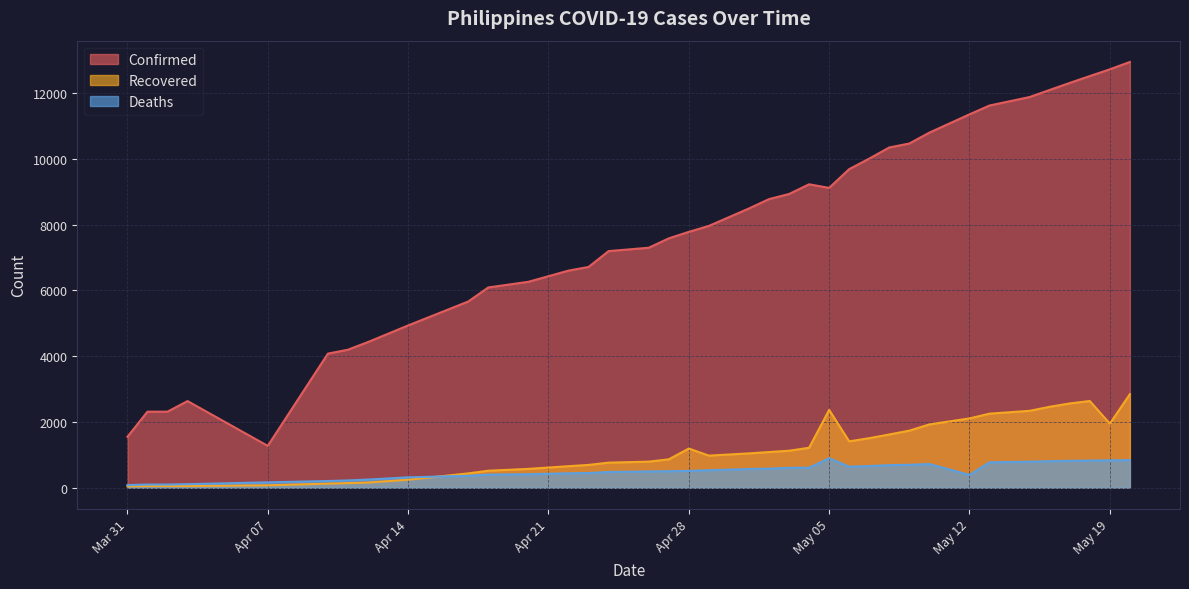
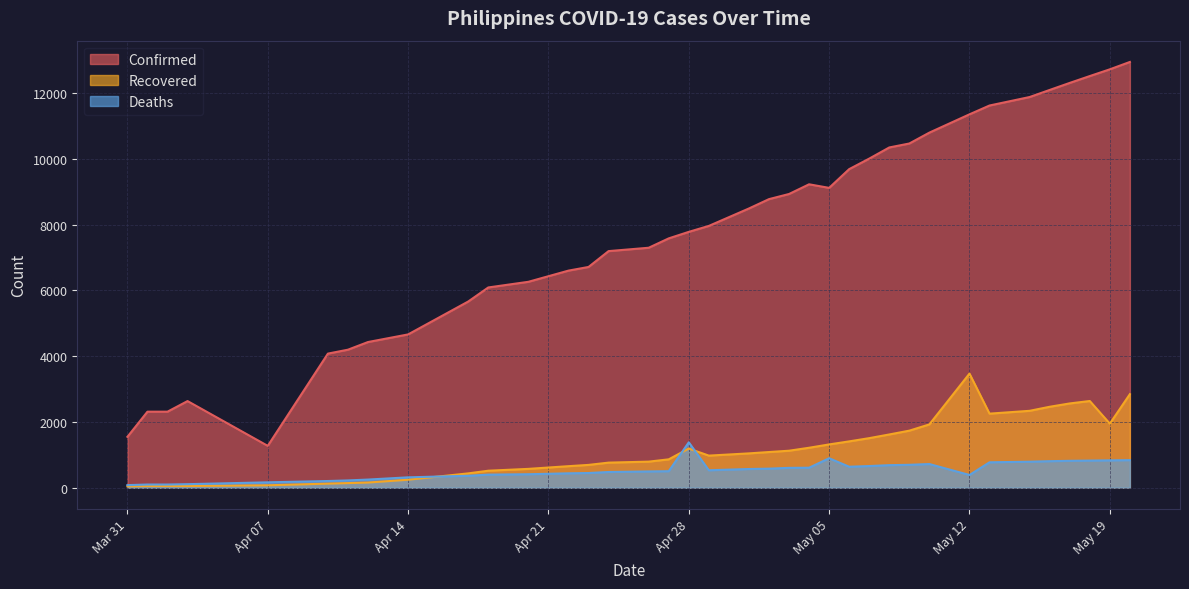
  {
    "Confirmed": {
      "Mar 31": 1500,
      "Apr 07": 1300,
-     "Apr 14": 4900,
+     "Apr 14": 4700,
      "Apr 28": 7800,
      "May 05": 9100,
      "May 12": 11400,
      "May 19": 12700
    },
    "Recovered": {
      "Apr 07": 100,
      "Apr 28": 1200,
-     "May 05": 2400,
-     "May 12": 2100,
+     "May 05": 1300,
+     "May 12": 3500,
      "May 19": 1900
    },
    "Deaths": {
      "Apr 07": 200,
-     "Apr 28": 500,
+     "Apr 28": 1400,
      "May 05": 900,
      "May 12": 400,
      "May 19": 800
    }
  }
